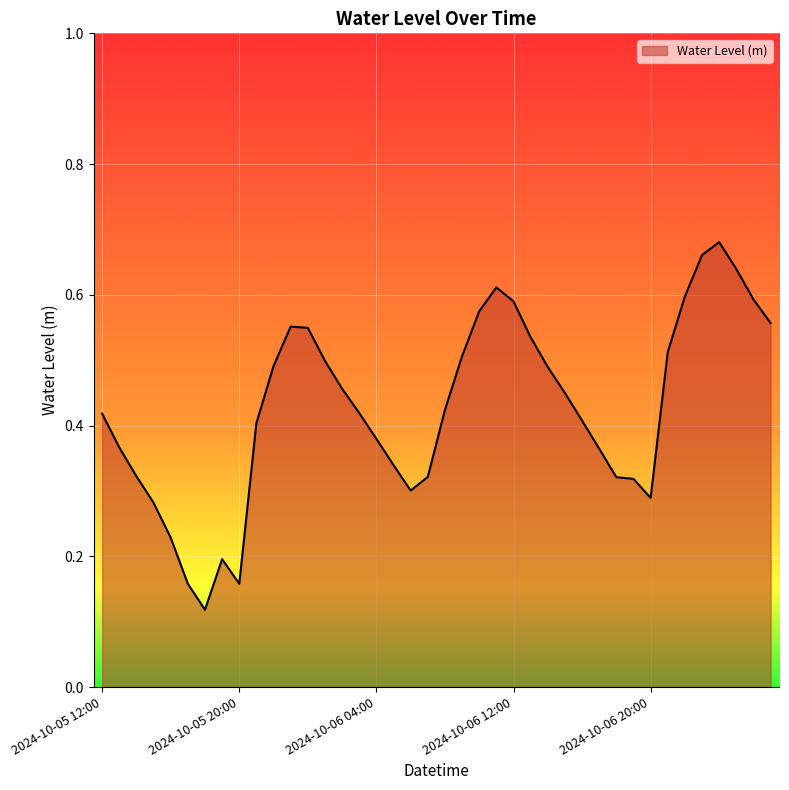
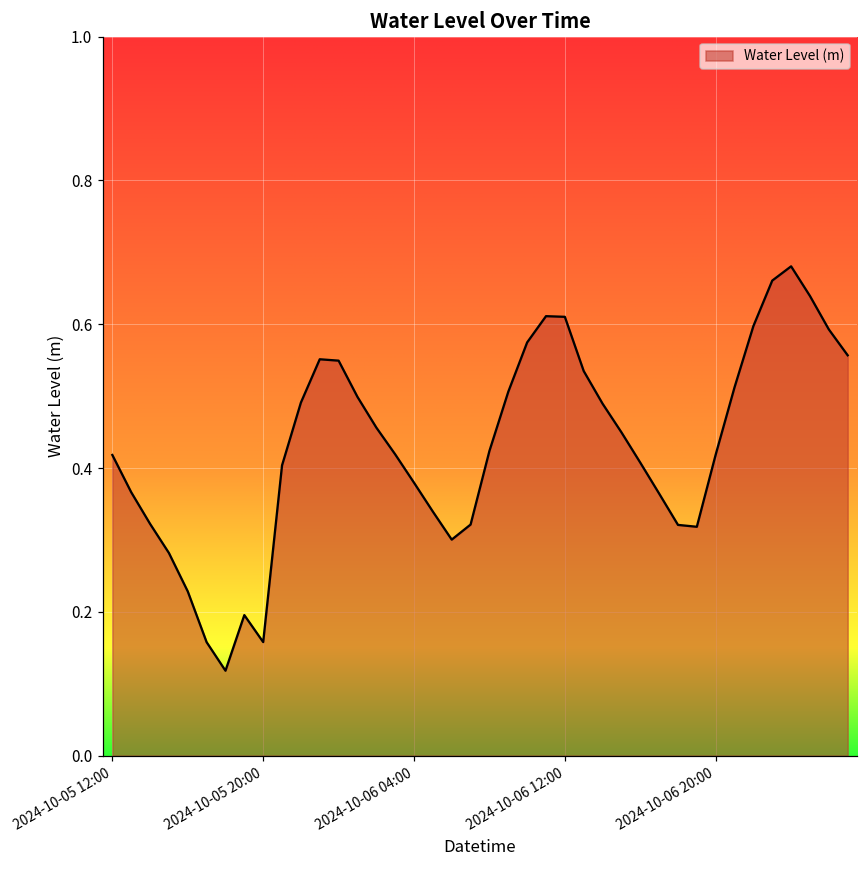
  {
    "2024-10-05 12:00": 0.42,
    "2024-10-05 20:00": 0.16,
    "2024-10-06 04:00": 0.38,
-   "2024-10-06 12:00": 0.59,
-   "2024-10-06 20:00": 0.29
+   "2024-10-06 12:00": 0.61,
+   "2024-10-06 20:00": 0.42
  }
